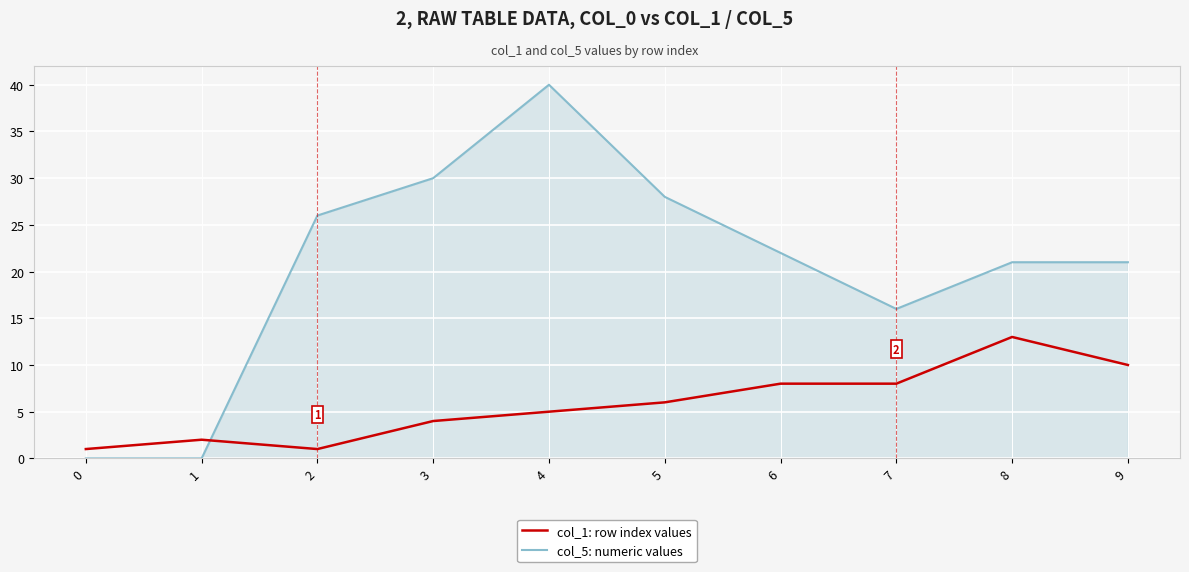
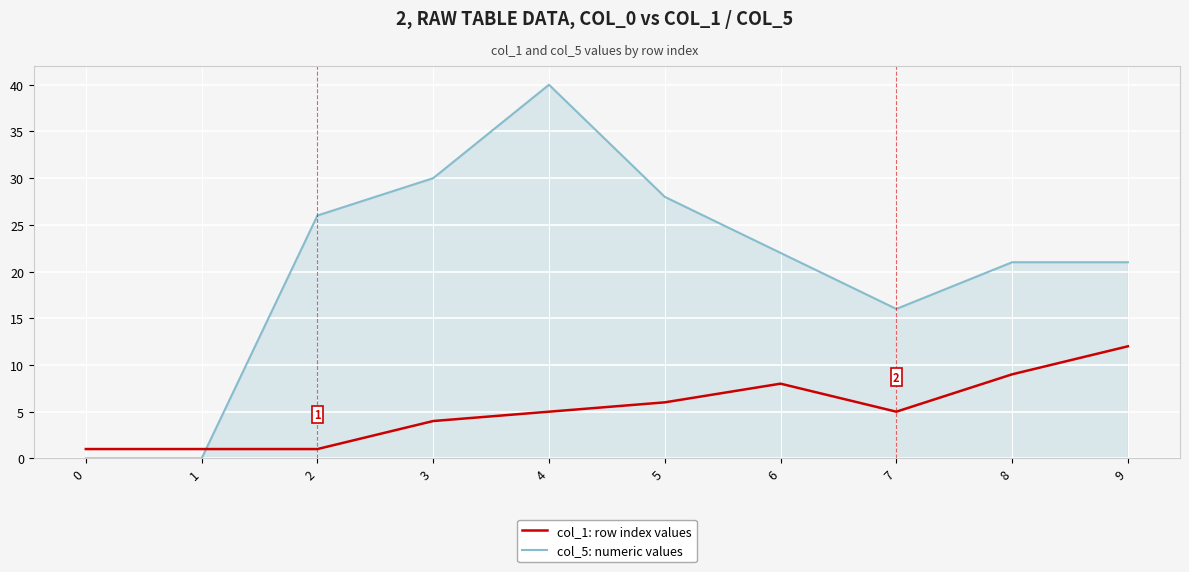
  {
    "col_1: row index values": {
      "0": 1,
-     "1": 2,
+     "1": 1,
      "3": 4,
      "4": 5,
      "5": 6,
      "6": 8,
-     "7": 8,
-     "8": 13,
-     "9": 10
+     "7": 5,
+     "8": 9,
+     "9": 12
    },
    "col_5: numeric values": {
      "0": 0,
      "1": 0,
      "2": 26,
      "3": 30,
      "4": 40,
      "5": 28,
      "6": 22,
      "7": 16,
      "8": 21,
      "9": 21
    }
  }
